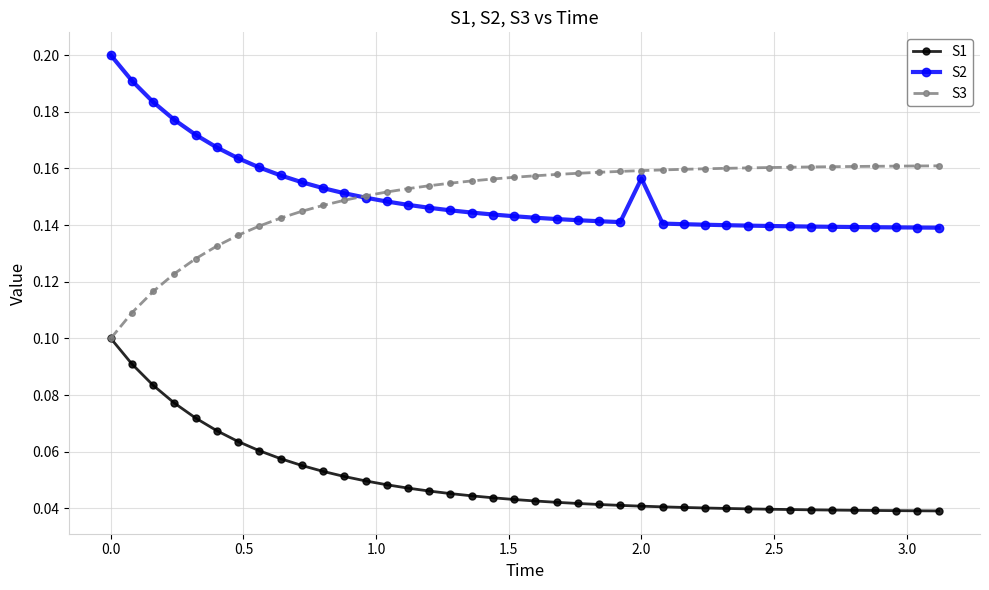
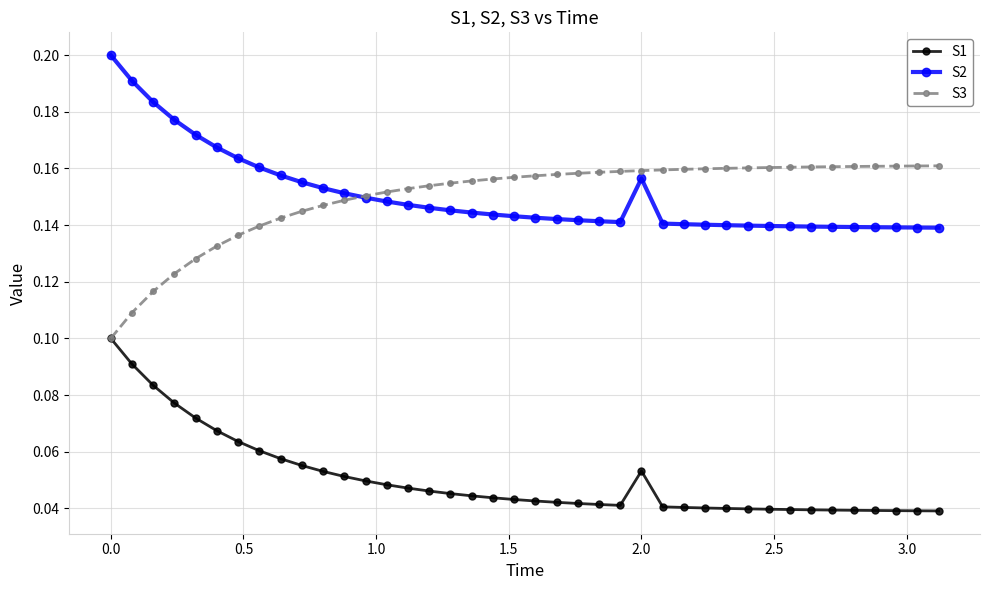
  {
    "S1": {
-     "2.0": 0.041
+     "2.0": 0.053
    },
    "S2": {
      "0.0": 0.200,
      "2.0": 0.156
    },
    "S3": {
      "2.0": 0.159
    }
  }
